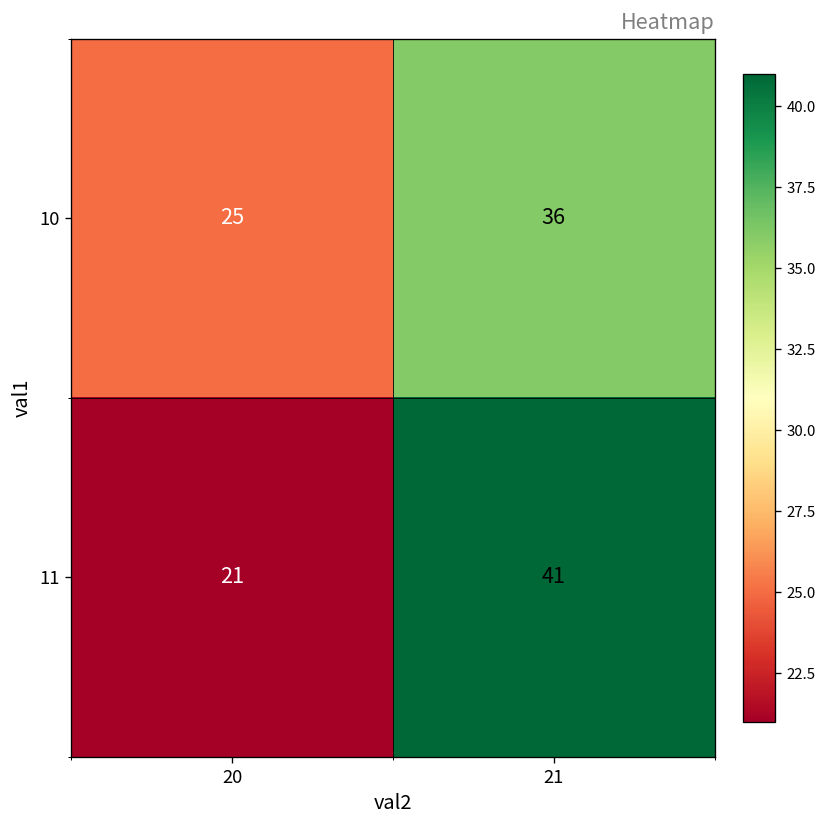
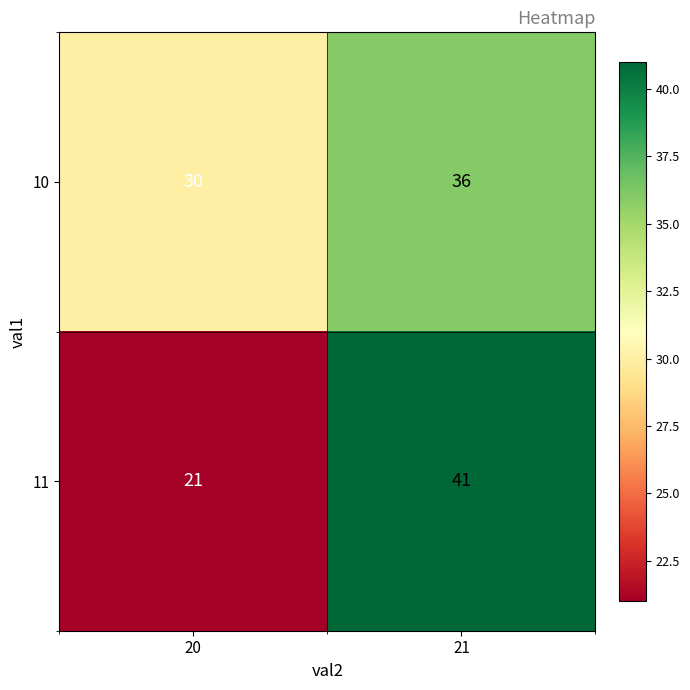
  {
    "10": {
-     "20": 25,
+     "20": 30,
      "21": 36
    },
    "11": {
      "20": 21,
      "21": 41
    }
  }
